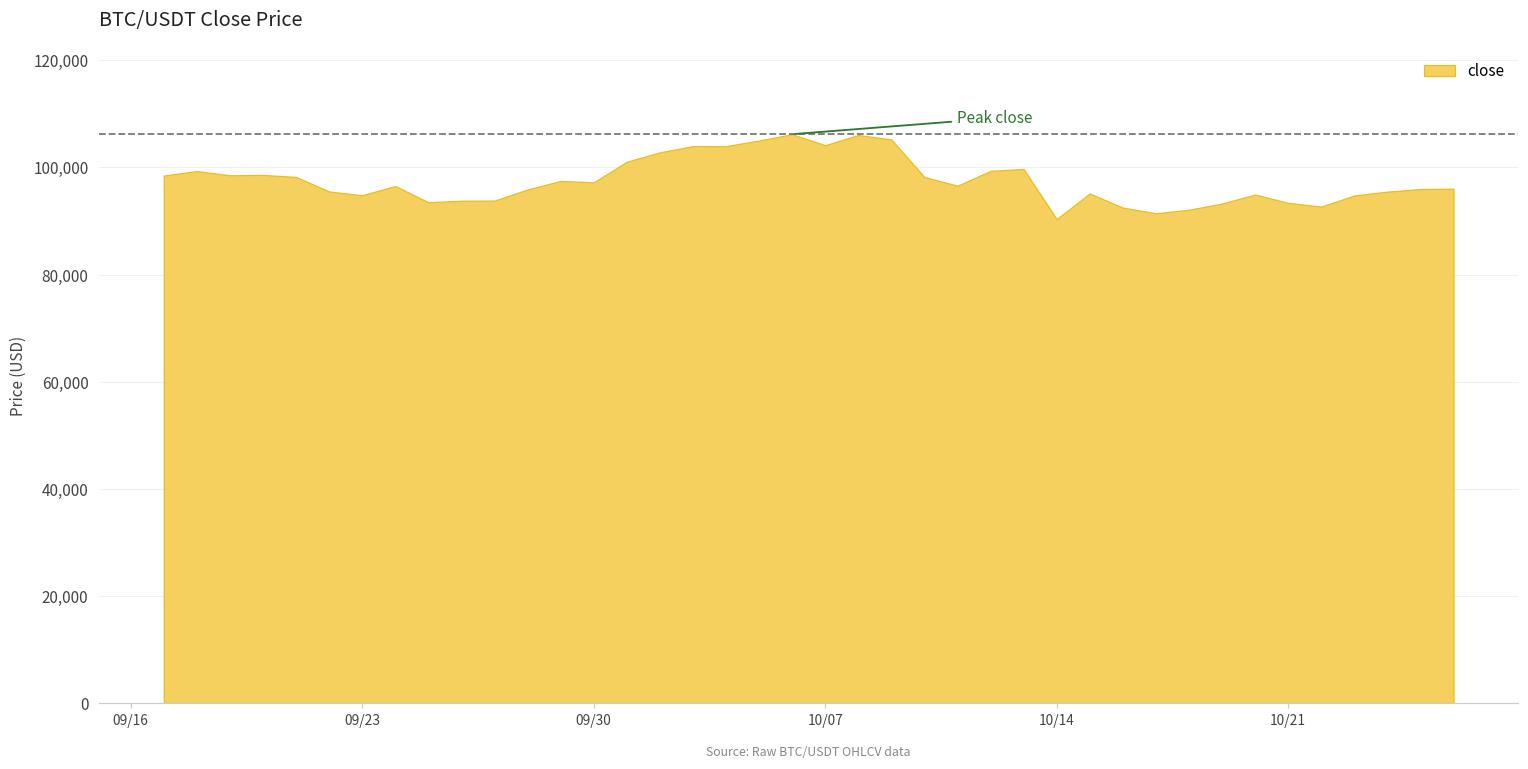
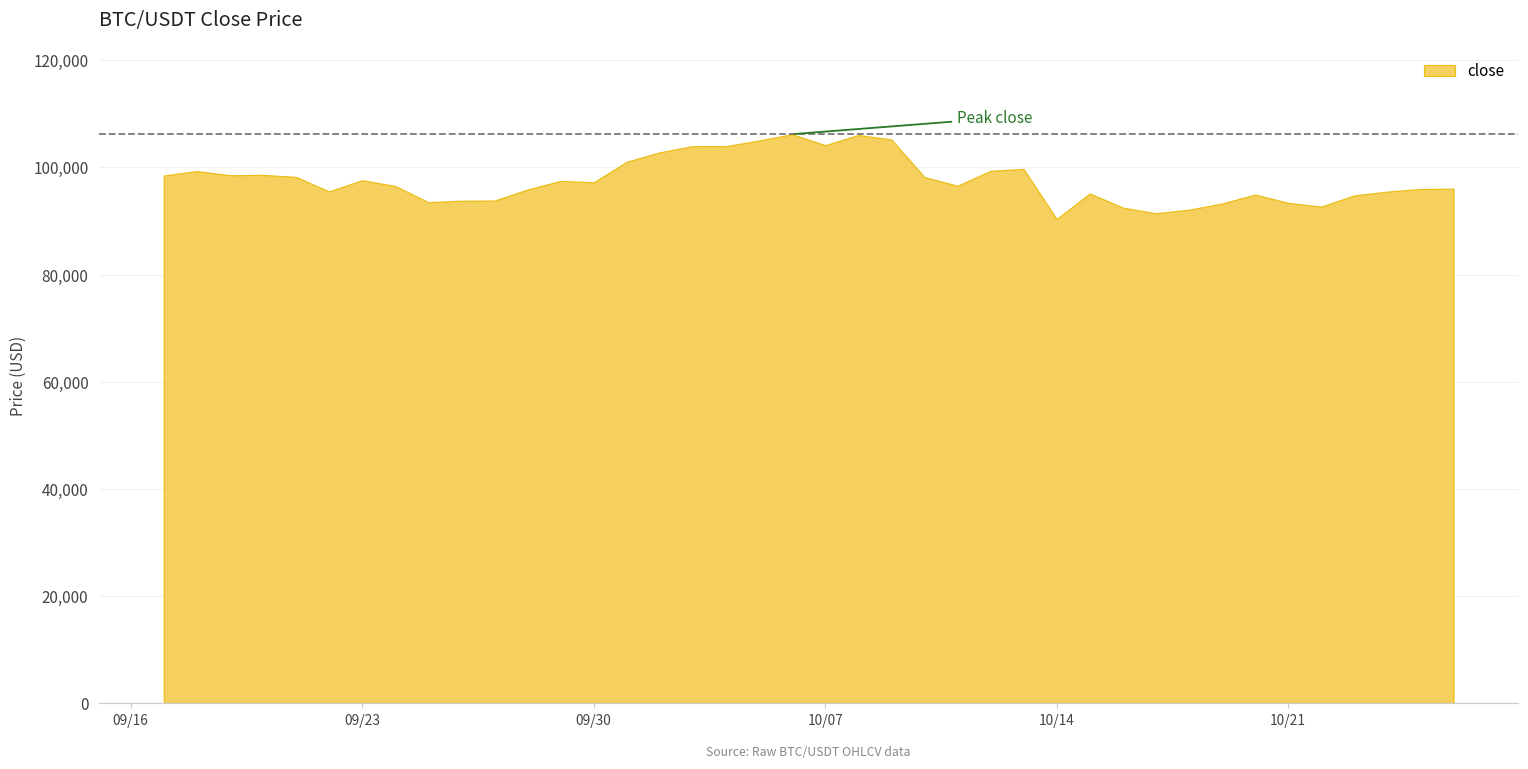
  {
-   "09/23": "95,000",
+   "09/23": "98,000",
    "09/30": "97,000",
    "10/07": "104,000",
    "10/14": "90,000",
    "10/21": "93,000"
  }
